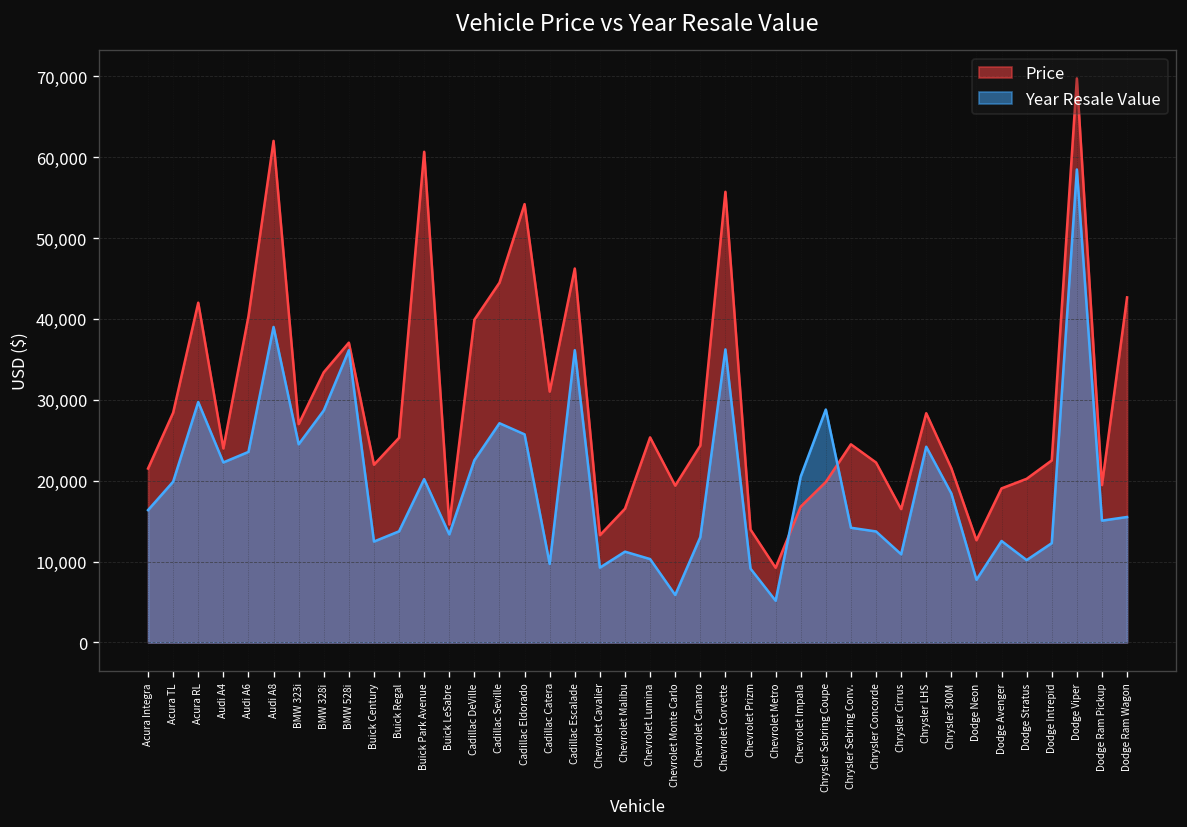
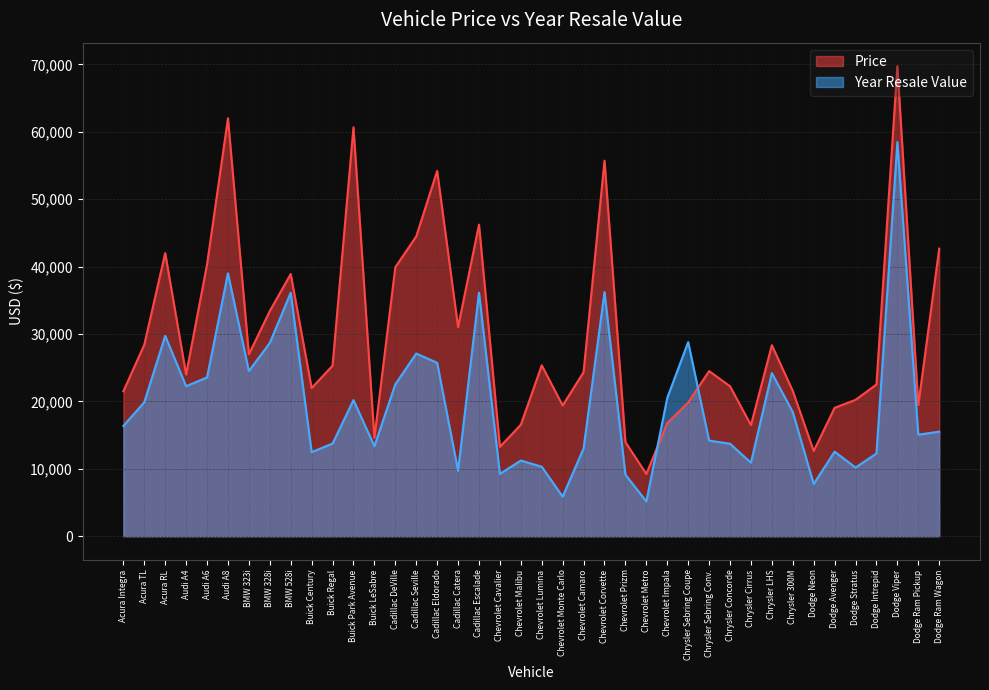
  {
    "Price": {
      "Acura Integra": "22,000",
      "Acura TL": "28,000",
      "Acura RL": "42,000",
      "Audi A4": "24,000",
      "Audi A6": "40,000",
      "Audi A8": "62,000",
      "BMW 323i": "27,000",
      "BMW 328i": "33,000",
-     "BMW 528i": "37,000",
+     "BMW 528i": "39,000",
      "Buick Century": "22,000",
      "Buick Regal": "25,000",
      "Buick Park Avenue": "61,000",
      "Buick LeSabre": "15,000",
      "Cadillac DeVille": "40,000",
      "Cadillac Seville": "44,000",
      "Cadillac Eldorado": "54,000",
      "Cadillac Catera": "31,000",
      "Cadillac Escalade": "46,000",
      "Chevrolet Cavalier": "13,000",
      "Chevrolet Malibu": "17,000",
      "Chevrolet Lumina": "25,000",
      "Chevrolet Monte Carlo": "19,000",
      "Chevrolet Camaro": "24,000",
      "Chevrolet Corvette": "56,000",
      "Chevrolet Prizm": "14,000",
      "Chevrolet Metro": "9,000",
      "Chevrolet Impala": "17,000",
      "Chrysler Sebring Coupe": "20,000",
      "Chrysler Sebring Conv.": "24,000",
      "Chrysler Concorde": "22,000",
      "Chrysler Cirrus": "16,000",
      "Chrysler LHS": "28,000",
      "Chrysler 300M": "22,000",
      "Dodge Neon": "13,000",
      "Dodge Avenger": "19,000",
      "Dodge Stratus": "20,000",
      "Dodge Intrepid": "23,000",
      "Dodge Ram Pickup": "19,000",
      "Dodge Ram Wagon": "43,000"
    },
    "Year Resale Value": {
      "Acura Integra": "16,000",
      "Acura TL": "20,000",
      "Acura RL": "30,000",
      "Audi A4": "22,000",
      "Audi A6": "24,000",
      "Audi A8": "39,000",
      "BMW 323i": "25,000",
      "BMW 328i": "29,000",
      "BMW 528i": "36,000",
      "Buick Century": "12,000",
      "Buick Regal": "14,000",
      "Buick Park Avenue": "20,000",
      "Buick LeSabre": "13,000",
      "Cadillac DeVille": "23,000",
      "Cadillac Seville": "27,000",
      "Cadillac Eldorado": "26,000",
      "Cadillac Catera": "10,000",
      "Cadillac Escalade": "36,000",
      "Chevrolet Cavalier": "9,000",
      "Chevrolet Malibu": "11,000",
      "Chevrolet Lumina": "10,000",
      "Chevrolet Monte Carlo": "6,000",
      "Chevrolet Camaro": "13,000",
      "Chevrolet Corvette": "36,000",
      "Chevrolet Prizm": "9,000",
      "Chevrolet Metro": "5,000",
      "Chevrolet Impala": "21,000",
      "Chrysler Sebring Coupe": "29,000",
      "Chrysler Sebring Conv.": "14,000",
      "Chrysler Concorde": "14,000",
      "Chrysler Cirrus": "11,000",
      "Chrysler LHS": "24,000",
      "Chrysler 300M": "18,000",
      "Dodge Neon": "8,000",
      "Dodge Avenger": "13,000",
      "Dodge Stratus": "10,000",
      "Dodge Intrepid": "12,000",
      "Dodge Viper": "58,000",
      "Dodge Ram Pickup": "15,000",
      "Dodge Ram Wagon": "16,000"
    }
  }
